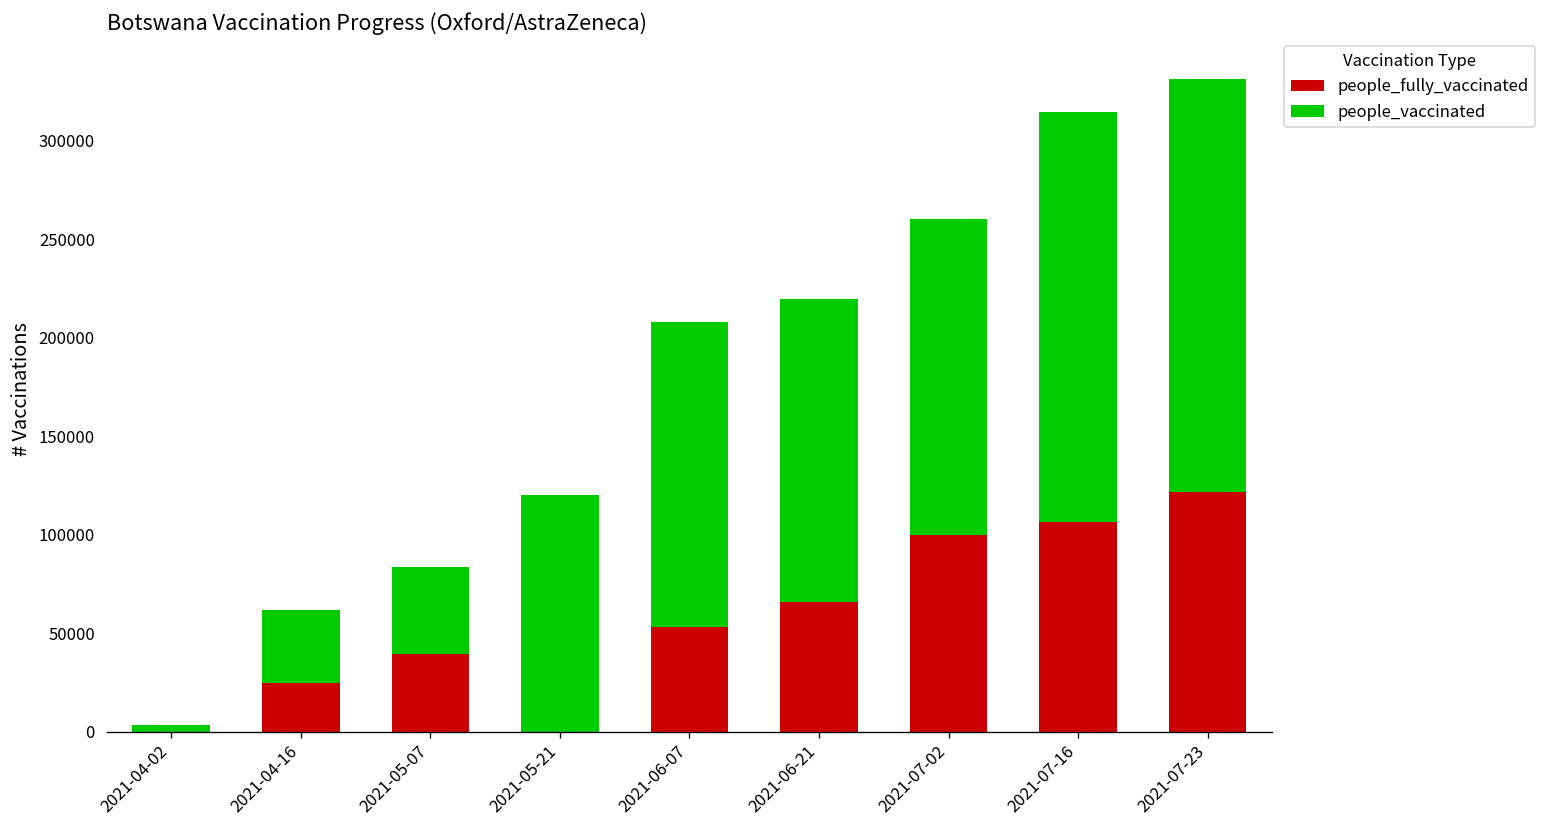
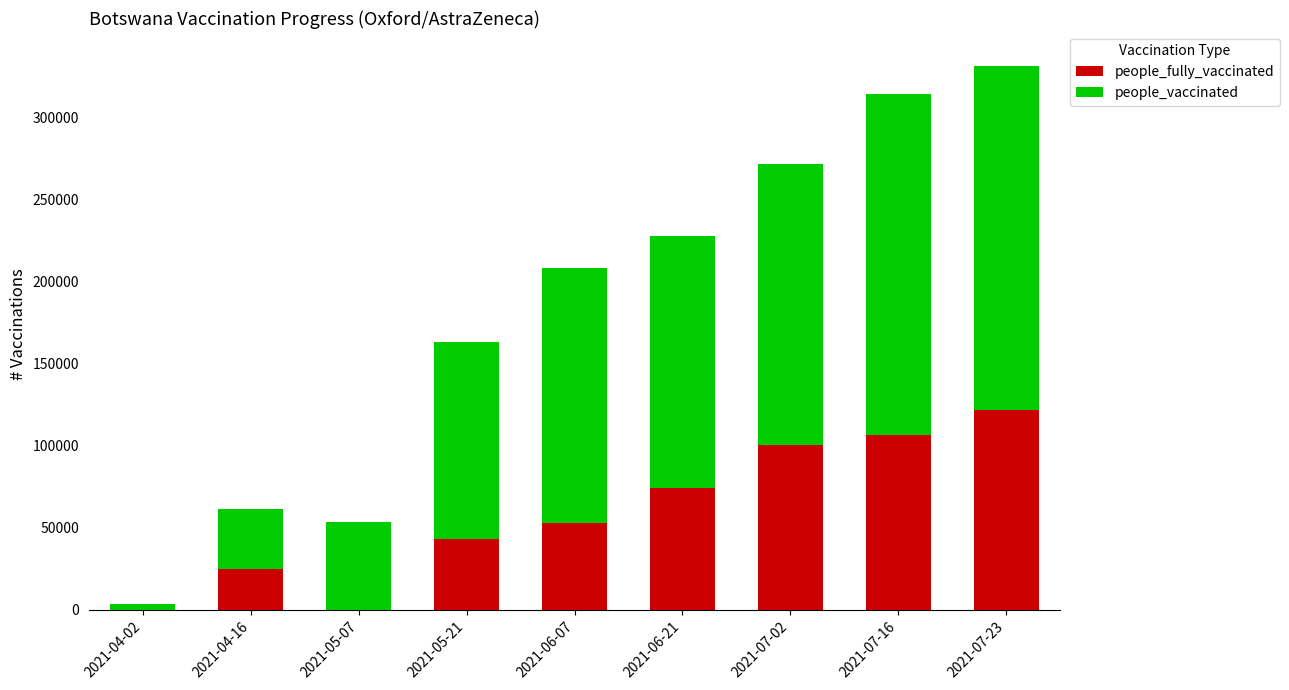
  {
    "people_fully_vaccinated": {
      "2021-04-02": 0,
      "2021-04-16": 25000,
-     "2021-05-07": 39000,
-     "2021-05-21": 0,
+     "2021-05-07": 0,
+     "2021-05-21": 43000,
      "2021-06-07": 53000,
-     "2021-06-21": 66000,
+     "2021-06-21": 74000,
      "2021-07-02": 100000,
      "2021-07-16": 106000,
      "2021-07-23": 122000
    },
    "people_vaccinated": {
      "2021-04-02": 3000,
      "2021-04-16": 37000,
-     "2021-05-07": 44000,
+     "2021-05-07": 53000,
      "2021-05-21": 120000,
      "2021-06-07": 155000,
      "2021-06-21": 153000,
-     "2021-07-02": 160000,
+     "2021-07-02": 172000,
      "2021-07-16": 208000,
      "2021-07-23": 210000
    }
  }
